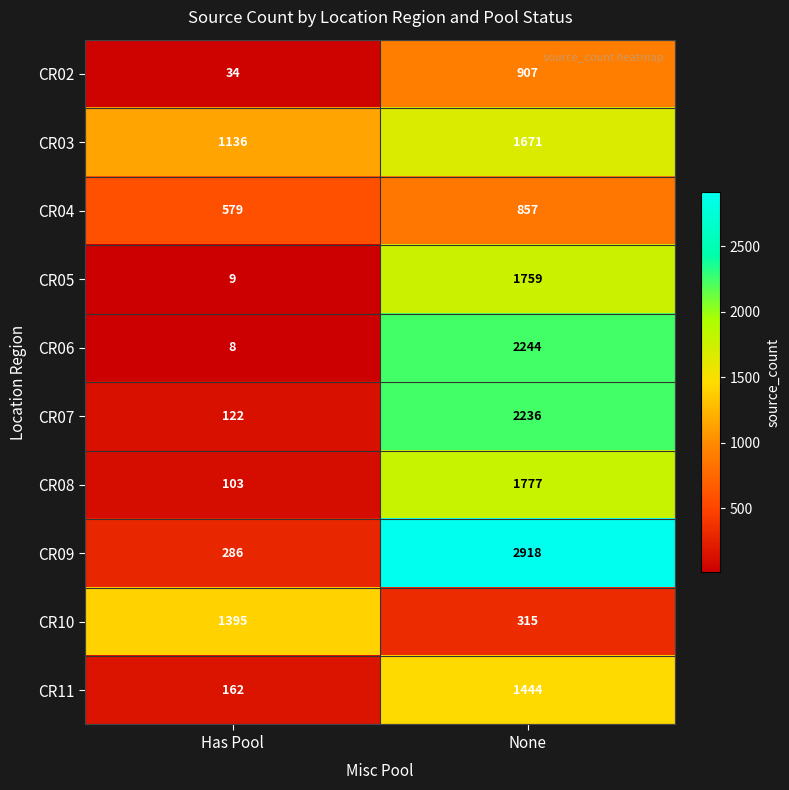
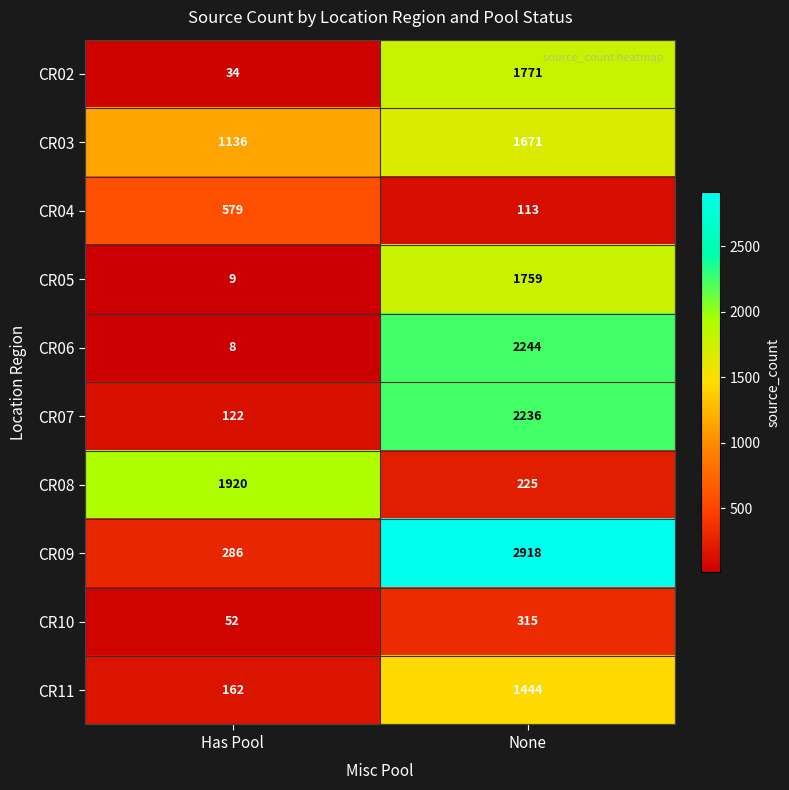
  {
    "CR02": {
      "Has Pool": 34,
-     "None": 907
+     "None": 1771
    },
    "CR03": {
      "Has Pool": 1136,
      "None": 1671
    },
    "CR04": {
      "Has Pool": 579,
-     "None": 857
+     "None": 113
    },
    "CR05": {
      "Has Pool": 9,
      "None": 1759
    },
    "CR06": {
      "Has Pool": 8,
      "None": 2244
    },
    "CR07": {
      "Has Pool": 122,
      "None": 2236
    },
    "CR08": {
-     "Has Pool": 103,
-     "None": 1777
+     "Has Pool": 1920,
+     "None": 225
    },
    "CR09": {
      "Has Pool": 286,
      "None": 2918
    },
    "CR10": {
-     "Has Pool": 1395,
+     "Has Pool": 52,
      "None": 315
    },
    "CR11": {
      "Has Pool": 162,
      "None": 1444
    }
  }
